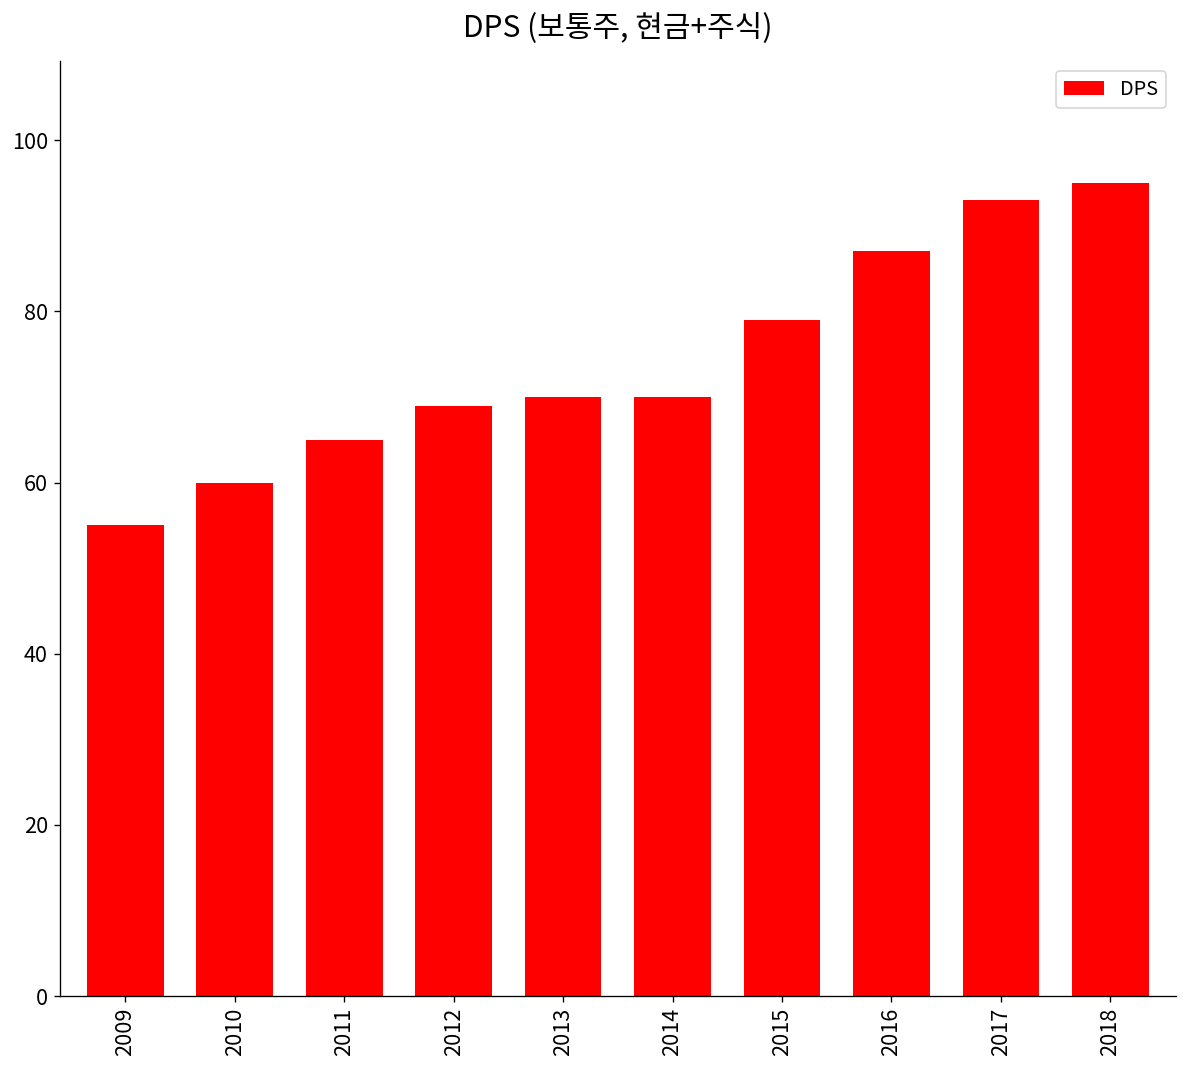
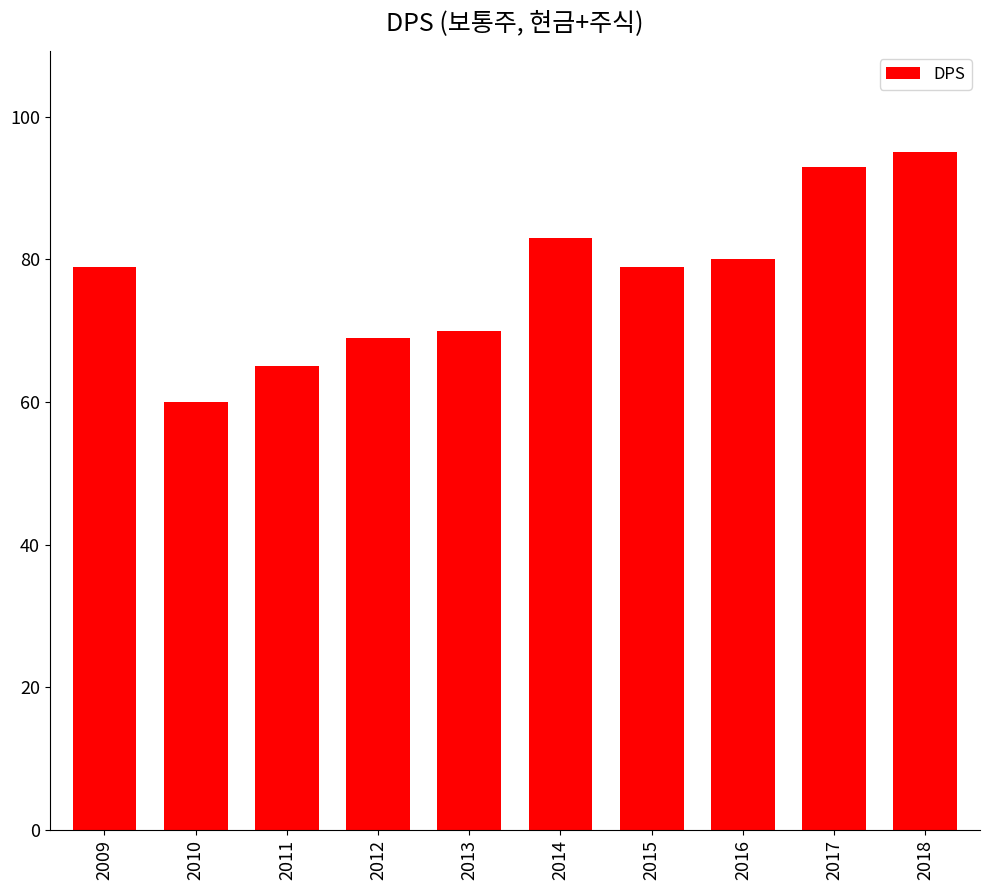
  {
-   "2009": 55,
+   "2009": 79,
    "2010": 60,
    "2011": 65,
    "2012": 69,
    "2013": 70,
-   "2014": 70,
+   "2014": 83,
    "2015": 79,
-   "2016": 87,
+   "2016": 80,
    "2017": 93,
    "2018": 95
  }
